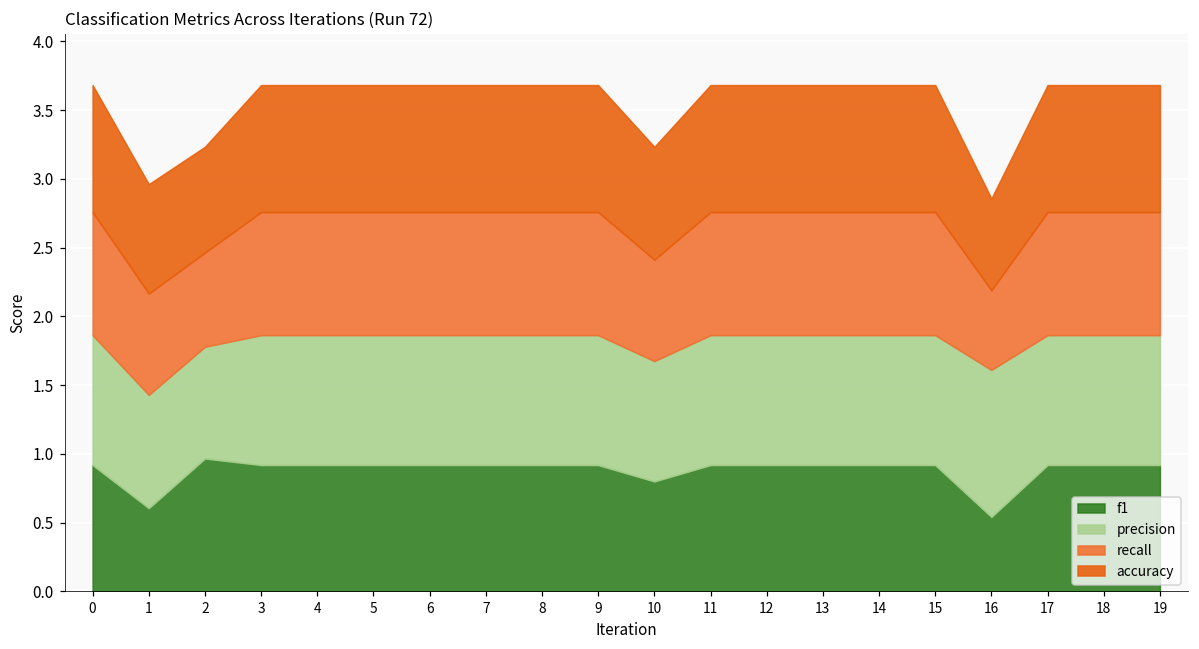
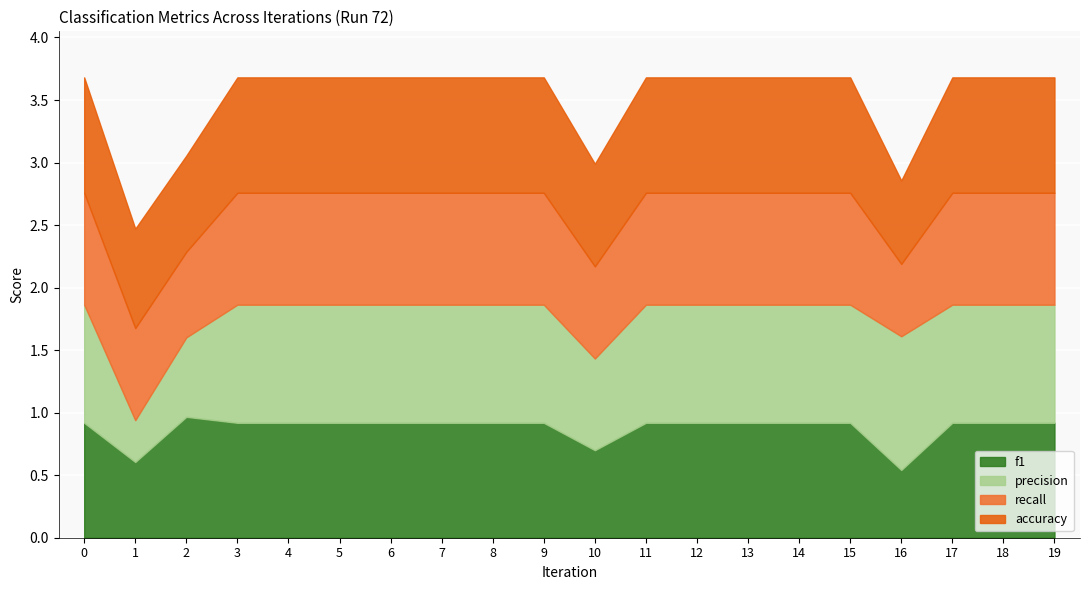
  {
    "f1": {
      "0": 0.9,
      "1": 0.6,
      "2": 0.97,
      "3": 0.9,
      "4": 0.9,
      "5": 0.9,
      "6": 0.9,
      "7": 0.9,
      "8": 0.9,
      "9": 0.9,
-     "10": 0.8,
+     "10": 0.7,
      "11": 0.9,
      "12": 0.9,
      "13": 0.9,
      "14": 0.9,
      "15": 0.9,
      "16": 0.54,
      "17": 0.9,
      "18": 0.9,
      "19": 0.9
    },
    "precision": {
      "0": 0.94,
-     "1": 0.82,
-     "2": 0.81,
+     "1": 0.33,
+     "2": 0.64,
      "3": 0.94,
      "4": 0.94,
      "5": 0.94,
      "6": 0.94,
      "7": 0.94,
      "8": 0.94,
      "9": 0.94,
-     "10": 0.88,
+     "10": 0.73,
      "11": 0.94,
      "12": 0.94,
      "13": 0.94,
      "14": 0.94,
      "15": 0.94,
      "16": 1.07,
      "17": 0.94,
      "18": 0.94,
      "19": 0.94
    }
  }
